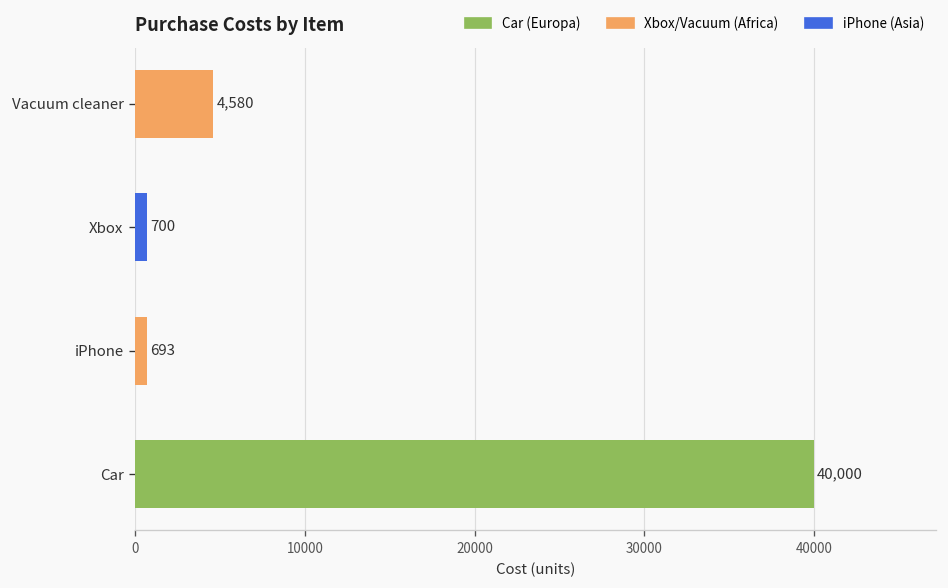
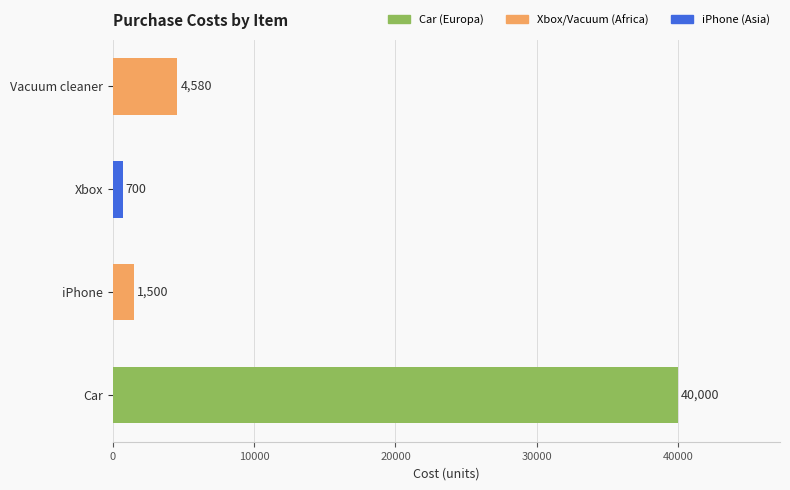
  {
    "Vacuum cleaner": "4,580",
    "Xbox": "700",
-   "iPhone": "693",
+   "iPhone": "1,500",
    "Car": "40,000"
  }
